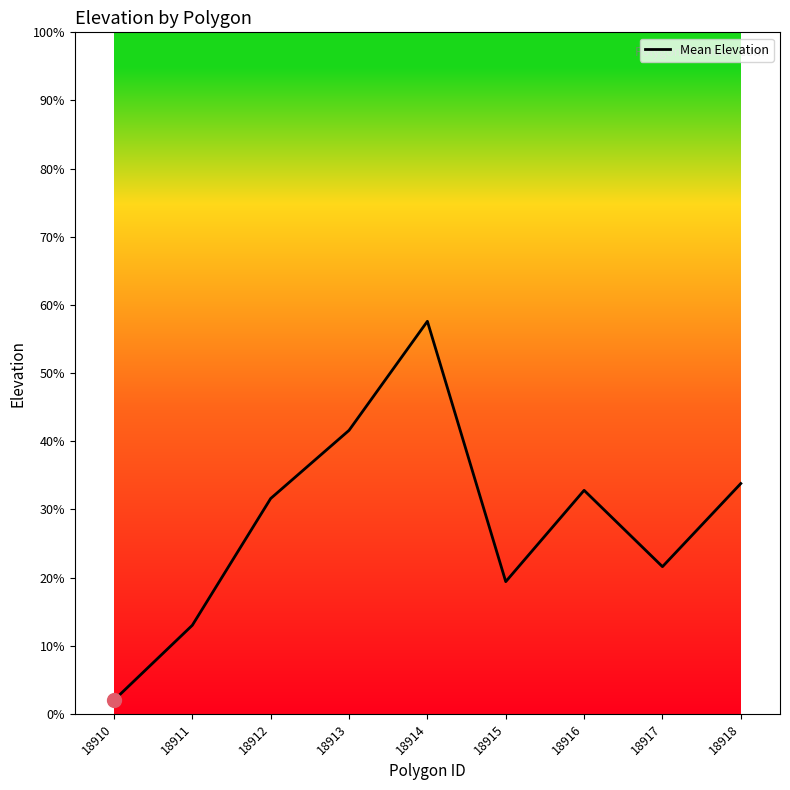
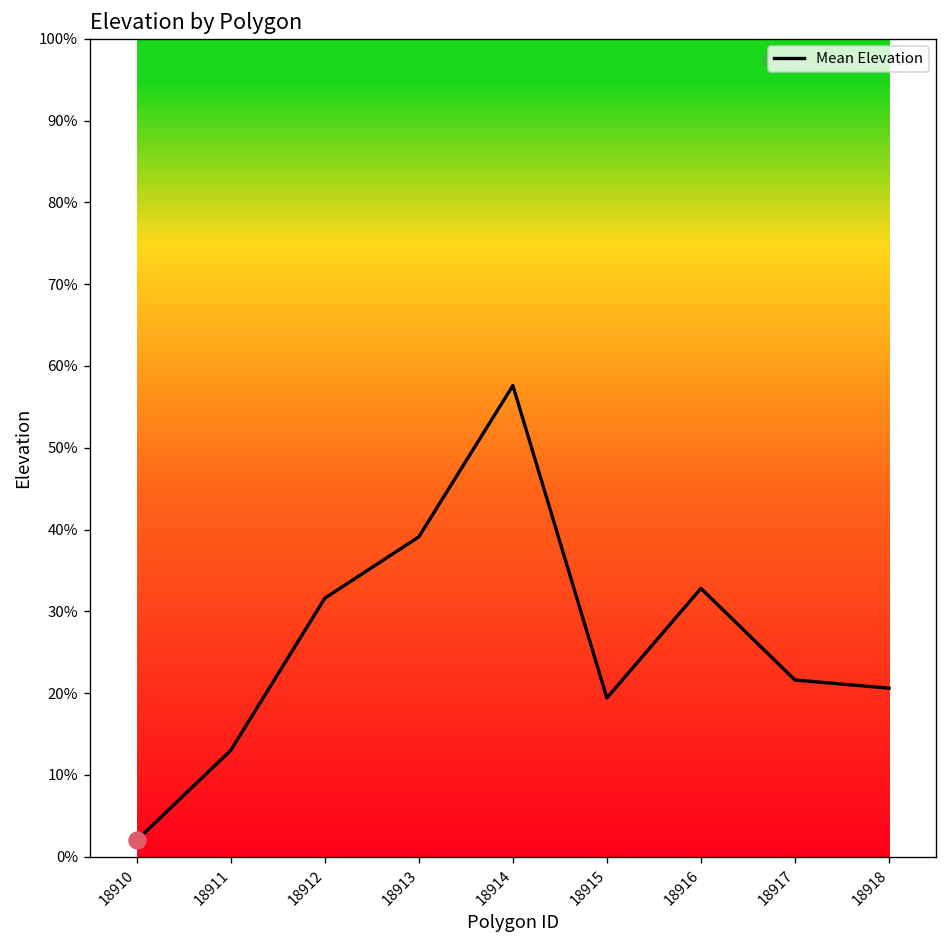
  {
    "Mean Elevation": {
      "18911": "13%",
      "18912": "32%",
-     "18913": "42%",
+     "18913": "39%",
      "18914": "58%",
      "18915": "19%",
      "18916": "33%",
      "18917": "22%",
-     "18918": "34%"
+     "18918": "21%"
    }
  }
